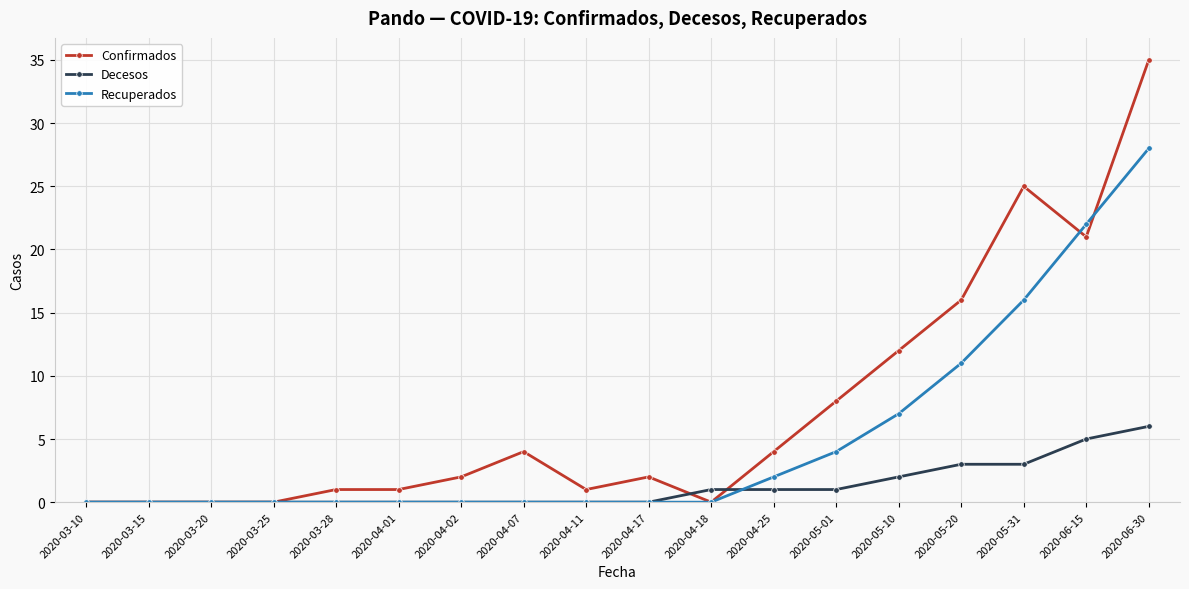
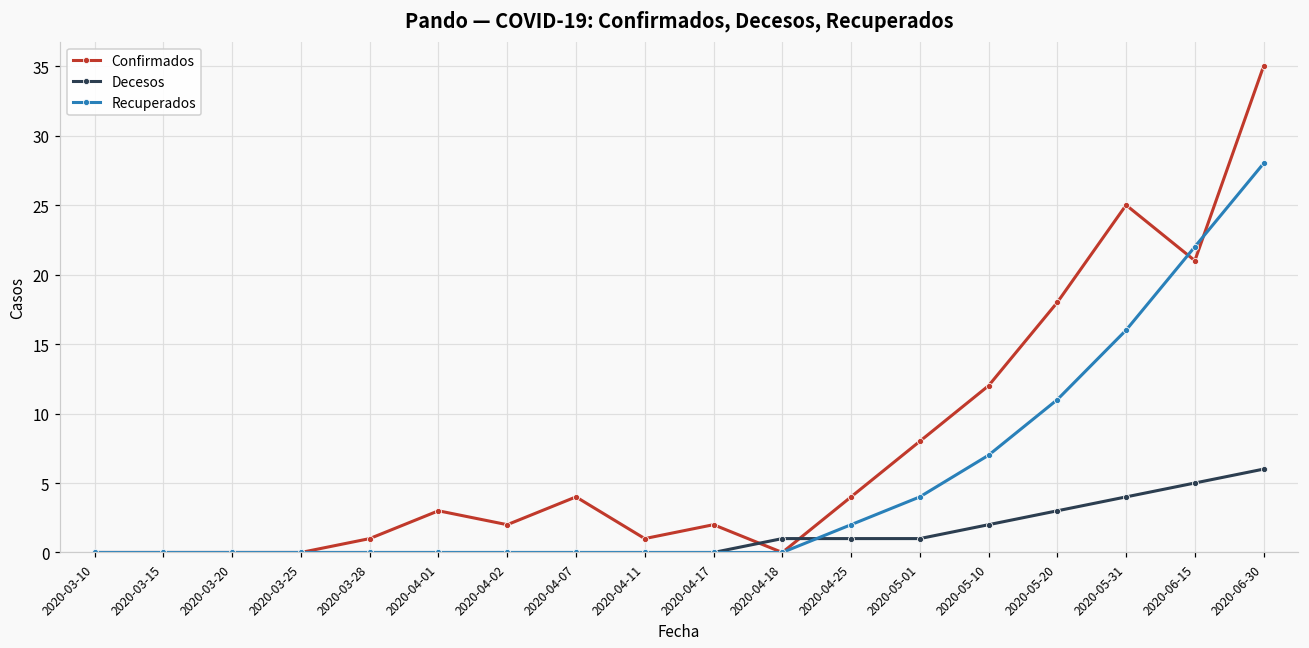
  {
    "Confirmados": {
      "2020-03-28": 1,
-     "2020-04-01": 1,
+     "2020-04-01": 3,
      "2020-04-02": 2,
      "2020-04-07": 4,
      "2020-04-11": 1,
      "2020-04-17": 2,
      "2020-04-25": 4,
      "2020-05-01": 8,
      "2020-05-10": 12,
-     "2020-05-20": 16,
+     "2020-05-20": 18,
      "2020-05-31": 25,
      "2020-06-15": 21,
      "2020-06-30": 35
    },
    "Decesos": {
      "2020-04-18": 1,
      "2020-04-25": 1,
      "2020-05-01": 1,
      "2020-05-10": 2,
      "2020-05-20": 3,
-     "2020-05-31": 3,
+     "2020-05-31": 4,
      "2020-06-15": 5,
      "2020-06-30": 6
    },
    "Recuperados": {
      "2020-04-25": 2,
      "2020-05-01": 4,
      "2020-05-10": 7,
      "2020-05-20": 11,
      "2020-05-31": 16,
      "2020-06-15": 22,
      "2020-06-30": 28
    }
  }
